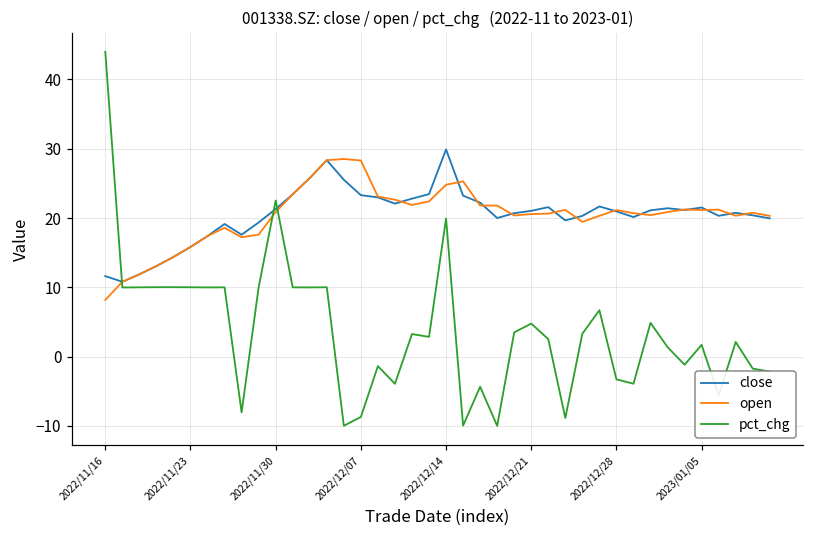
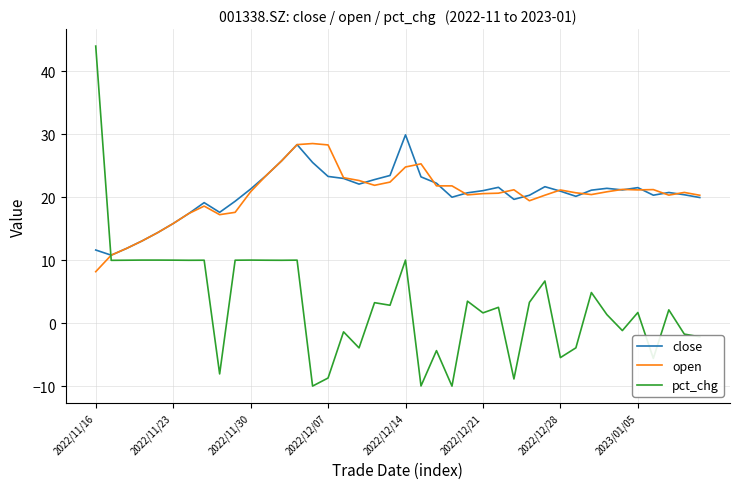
  {
    "close": {
      "2022/11/16": 12,
      "2022/11/30": 21,
      "2022/12/07": 23,
      "2022/12/14": 30,
      "2022/12/21": 21
    },
    "open": {
      "2022/11/16": 8,
      "2022/11/30": 21,
      "2022/12/07": 28,
      "2022/12/14": 25,
      "2022/12/21": 21
    },
    "pct_chg": {
      "2022/11/16": 44,
      "2022/11/23": 10,
-     "2022/11/30": 23,
+     "2022/11/30": 10,
      "2022/12/07": -9,
-     "2022/12/14": 20,
-     "2022/12/21": 5,
-     "2022/12/28": -3,
+     "2022/12/14": 10,
+     "2022/12/21": 2,
+     "2022/12/28": -5,
      "2023/01/05": 2
    }
  }
